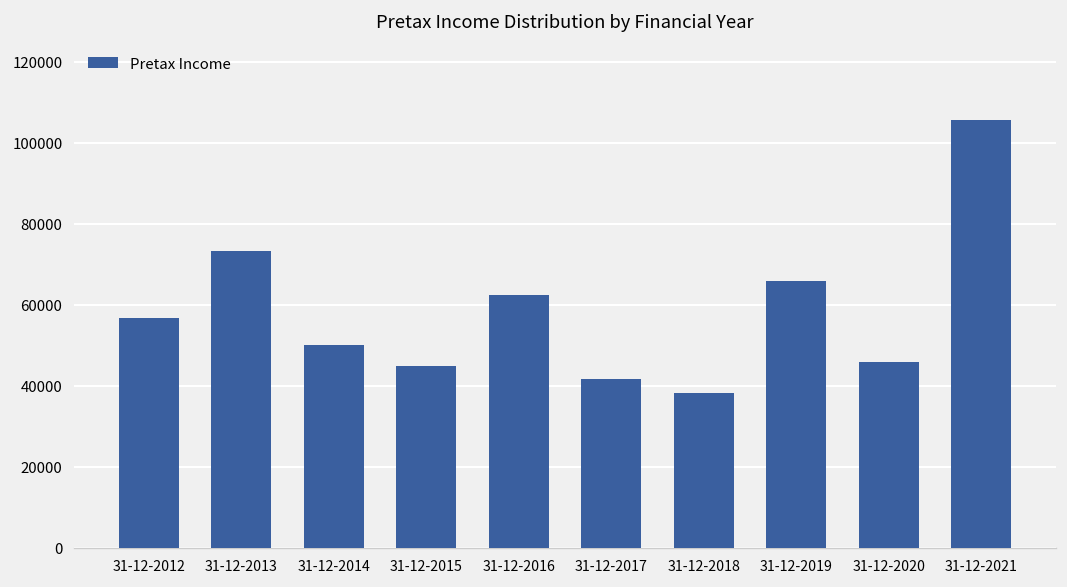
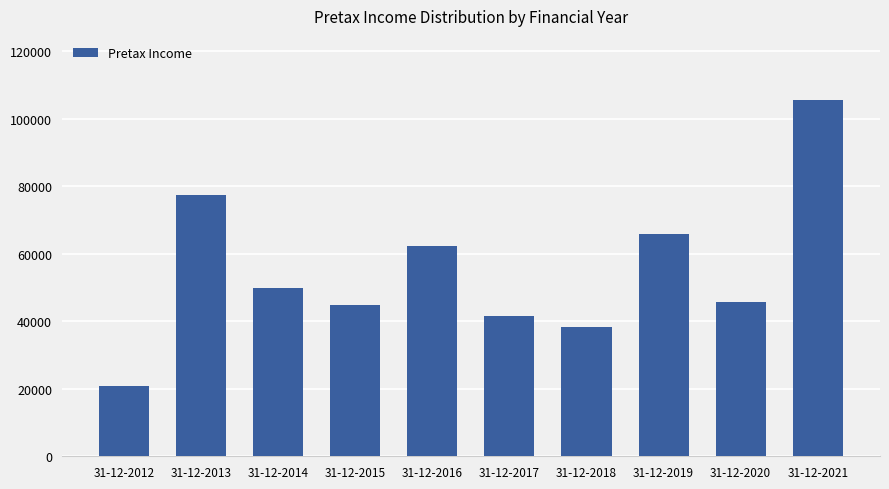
  {
-   "31-12-2012": 57000,
-   "31-12-2013": 73000,
+   "31-12-2012": 21000,
+   "31-12-2013": 77000,
    "31-12-2014": 50000,
    "31-12-2015": 45000,
    "31-12-2016": 62000,
    "31-12-2017": 42000,
    "31-12-2018": 38000,
    "31-12-2019": 66000,
    "31-12-2020": 46000,
    "31-12-2021": 106000
  }
